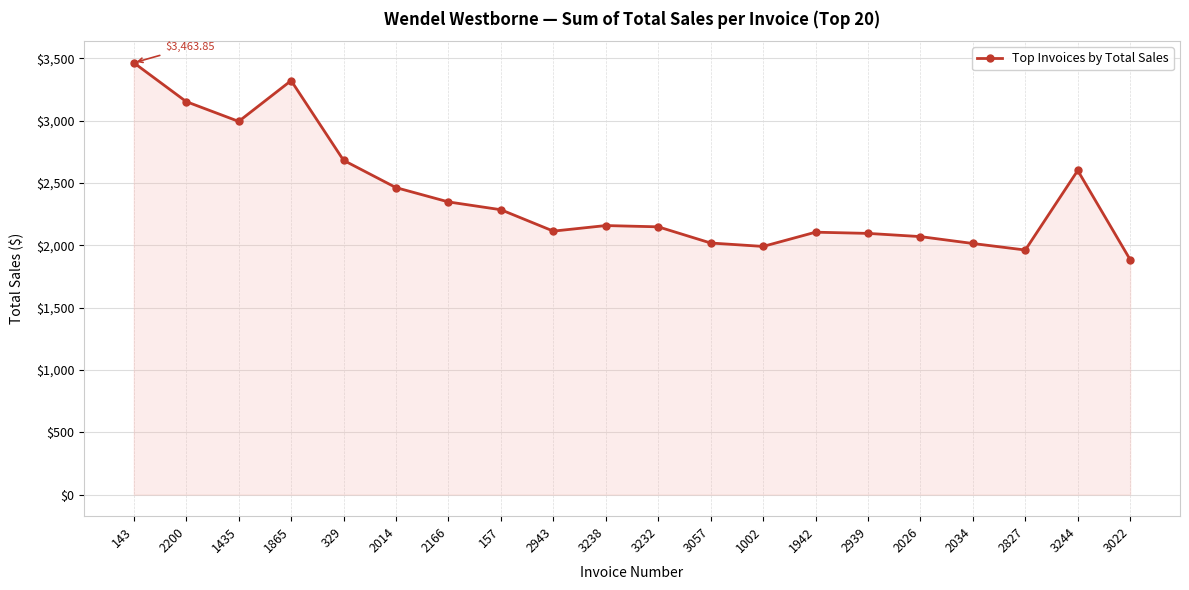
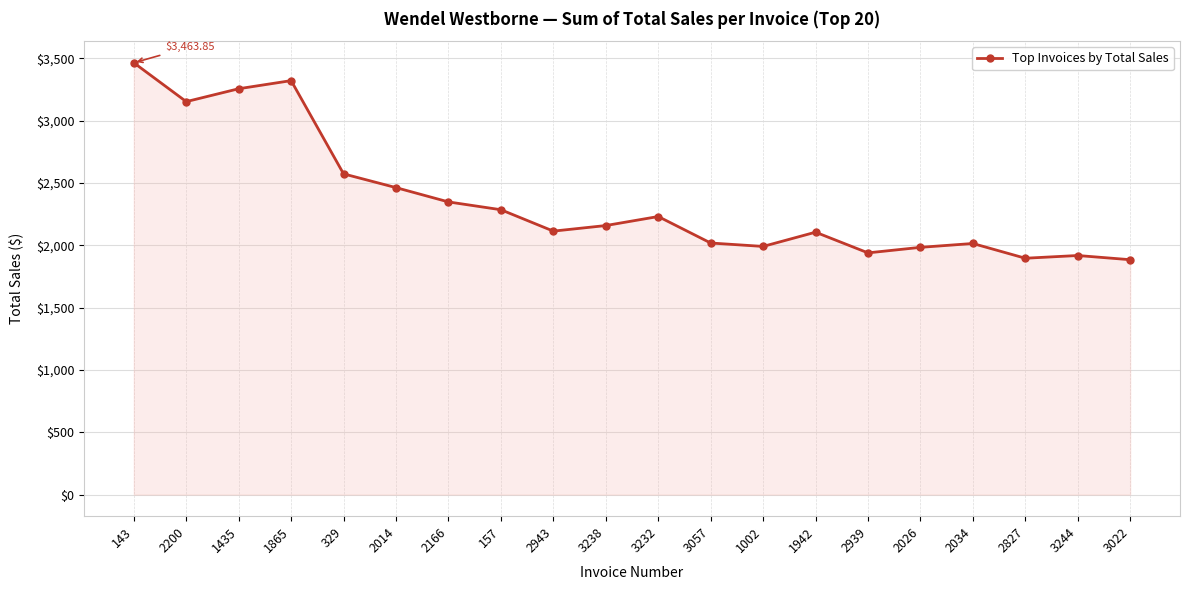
  {
    "2200": "$3,150",
-   "1435": "$2,990",
+   "1435": "$3,260",
    "1865": "$3,320",
-   "329": "$2,680",
+   "329": "$2,570",
    "2014": "$2,460",
    "2166": "$2,350",
    "157": "$2,290",
    "2943": "$2,110",
    "3238": "$2,160",
-   "3232": "$2,150",
+   "3232": "$2,230",
    "3057": "$2,020",
    "1002": "$1,990",
    "1942": "$2,100",
-   "2939": "$2,100",
-   "2026": "$2,070",
+   "2939": "$1,940",
+   "2026": "$1,980",
    "2034": "$2,010",
-   "2827": "$1,960",
-   "3244": "$2,600",
+   "2827": "$1,900",
+   "3244": "$1,920",
    "3022": "$1,880"
  }
